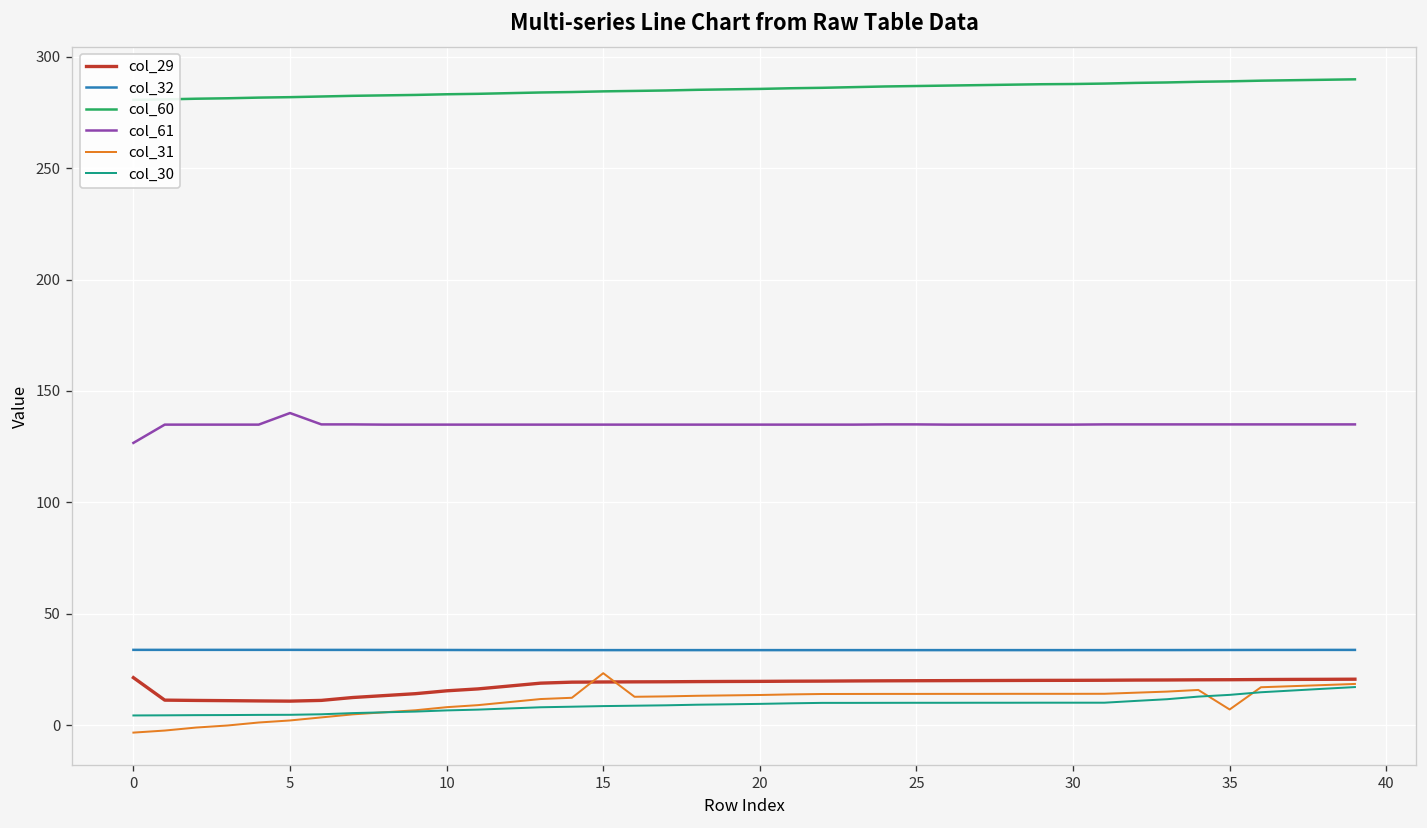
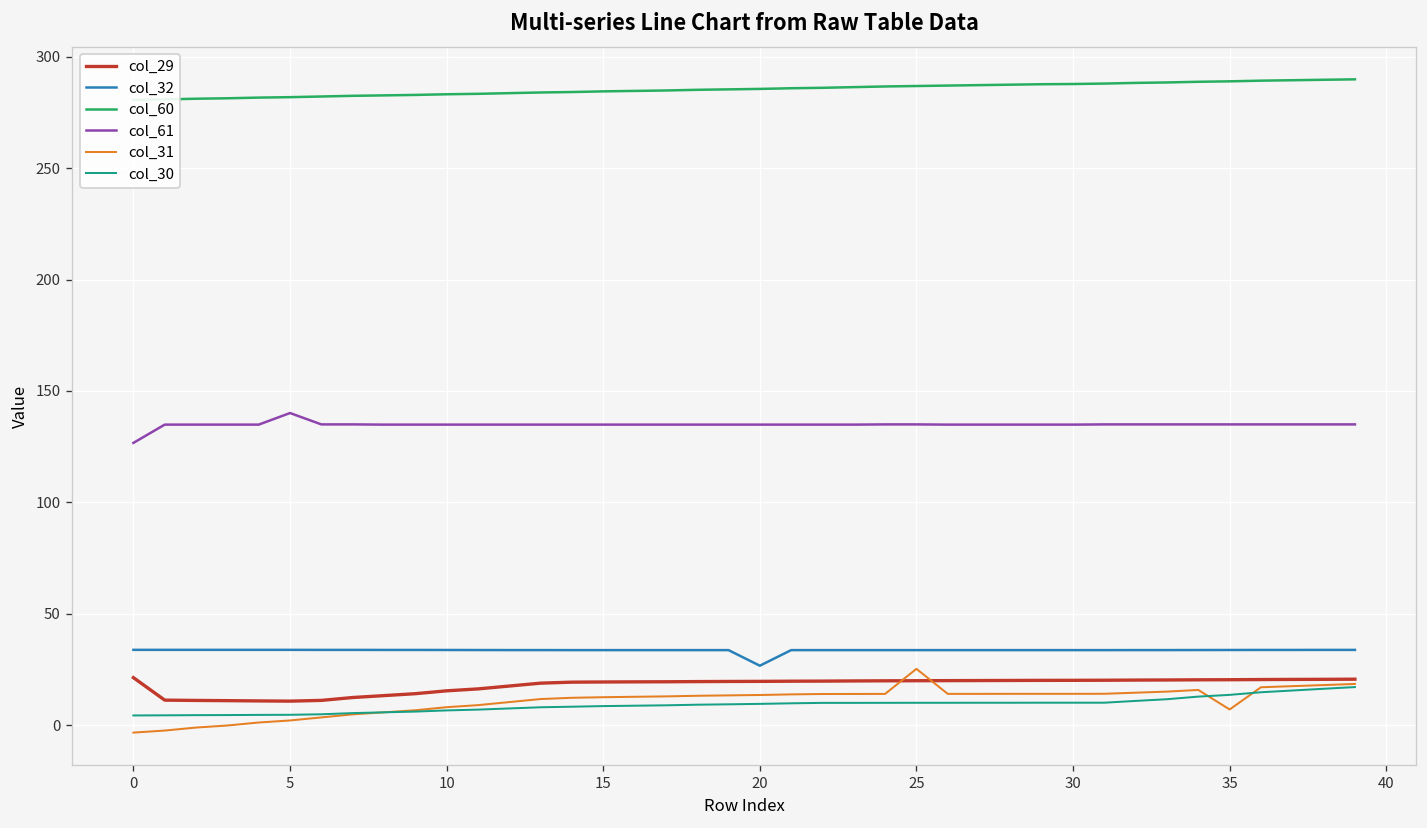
  {
    "col_29": {
      "0": 21,
      "5": 11,
      "10": 15,
      "15": 19,
      "20": 20,
      "25": 20,
      "30": 20,
      "35": 20
    },
    "col_32": {
      "0": 34,
      "5": 34,
      "10": 34,
      "15": 34,
-     "20": 34,
+     "20": 27,
      "25": 34,
      "30": 34,
      "35": 34
    },
    "col_61": {
      "0": 127,
      "5": 140,
      "10": 135,
      "15": 135,
      "20": 135,
      "25": 135,
      "30": 135,
      "35": 135
    },
    "col_31": {
      "0": -3,
      "5": 2,
      "10": 8,
-     "15": 23,
+     "15": 13,
      "20": 14,
-     "25": 14,
+     "25": 25,
      "30": 14,
      "35": 7
    }
  }
